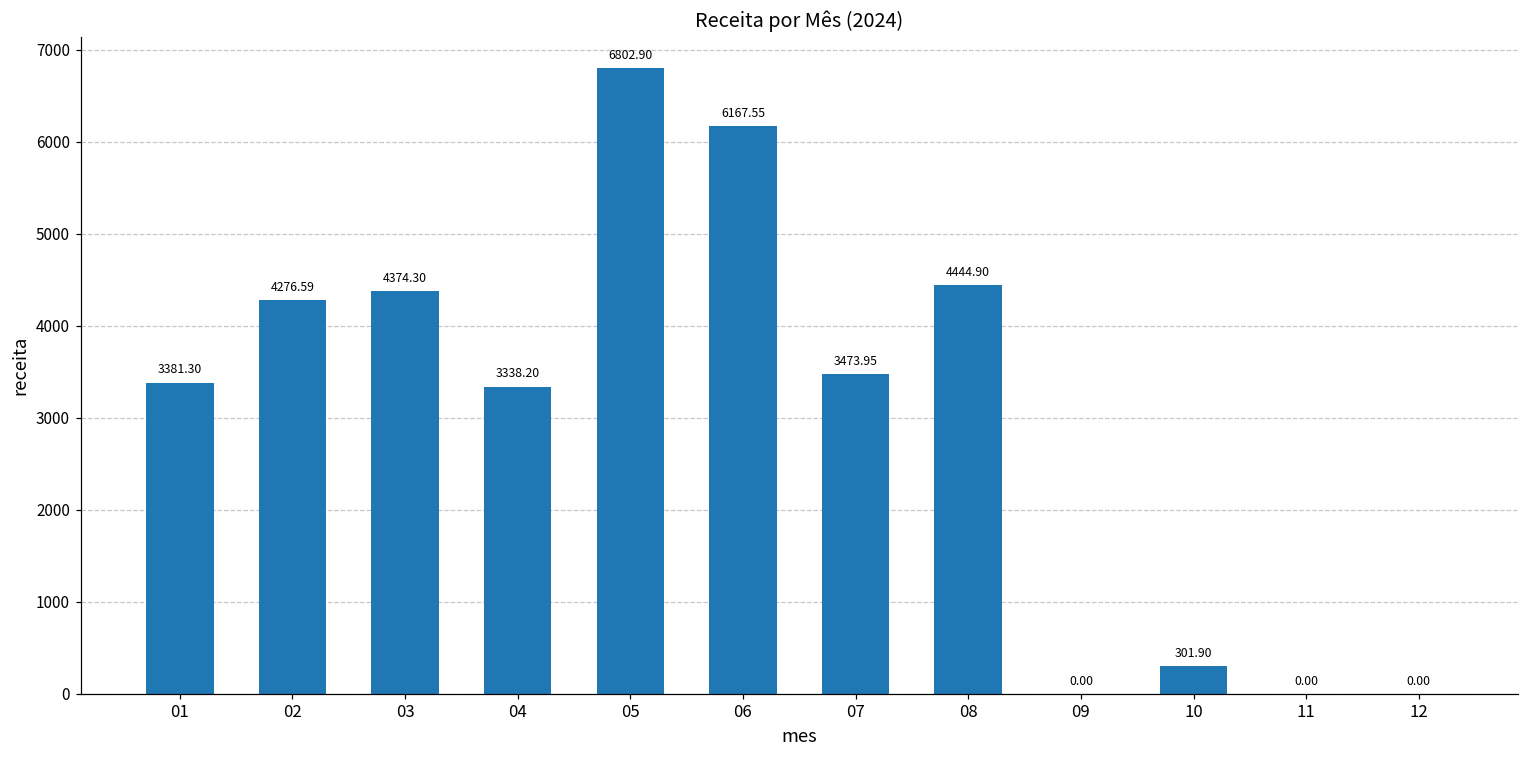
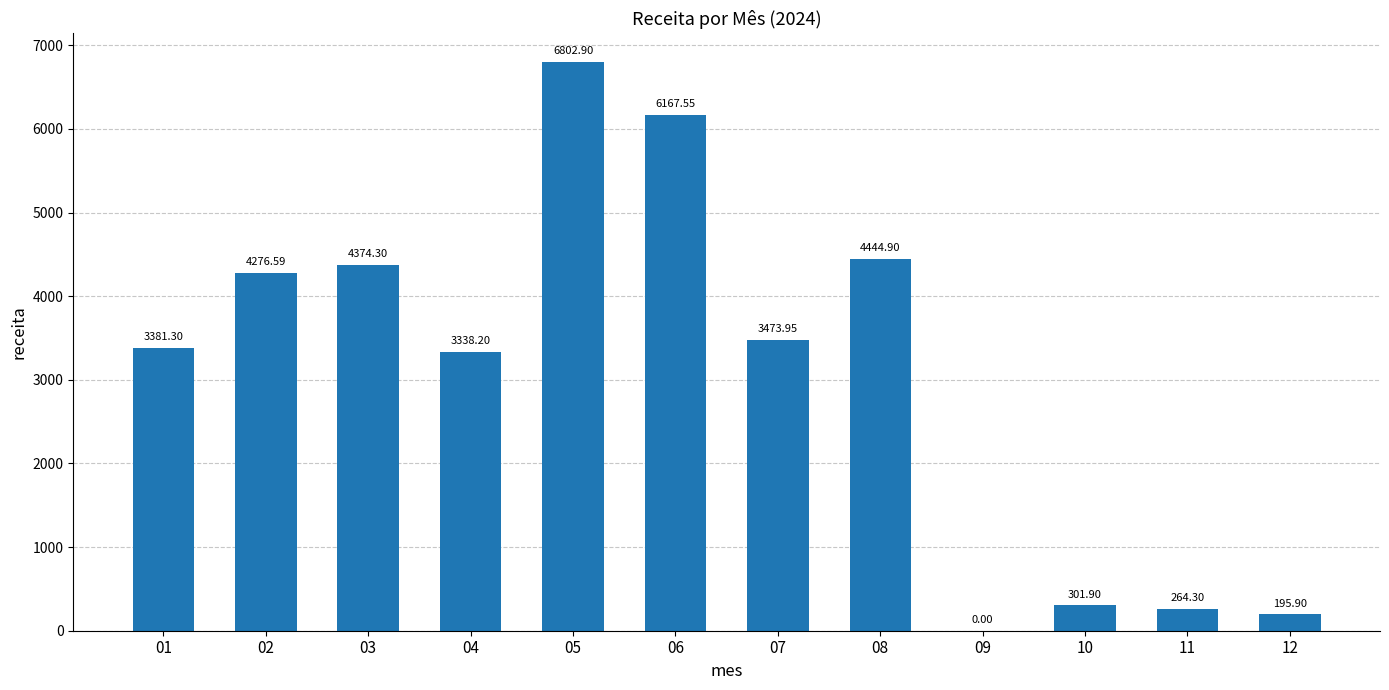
  {
    "01": 3381.30,
    "02": 4276.59,
    "03": 4374.30,
    "04": 3338.20,
    "05": 6802.90,
    "06": 6167.55,
    "07": 3473.95,
    "08": 4444.90,
    "09": 0.00,
    "10": 301.90,
-   "11": 0.00,
-   "12": 0.00
+   "11": 264.30,
+   "12": 195.90
  }
